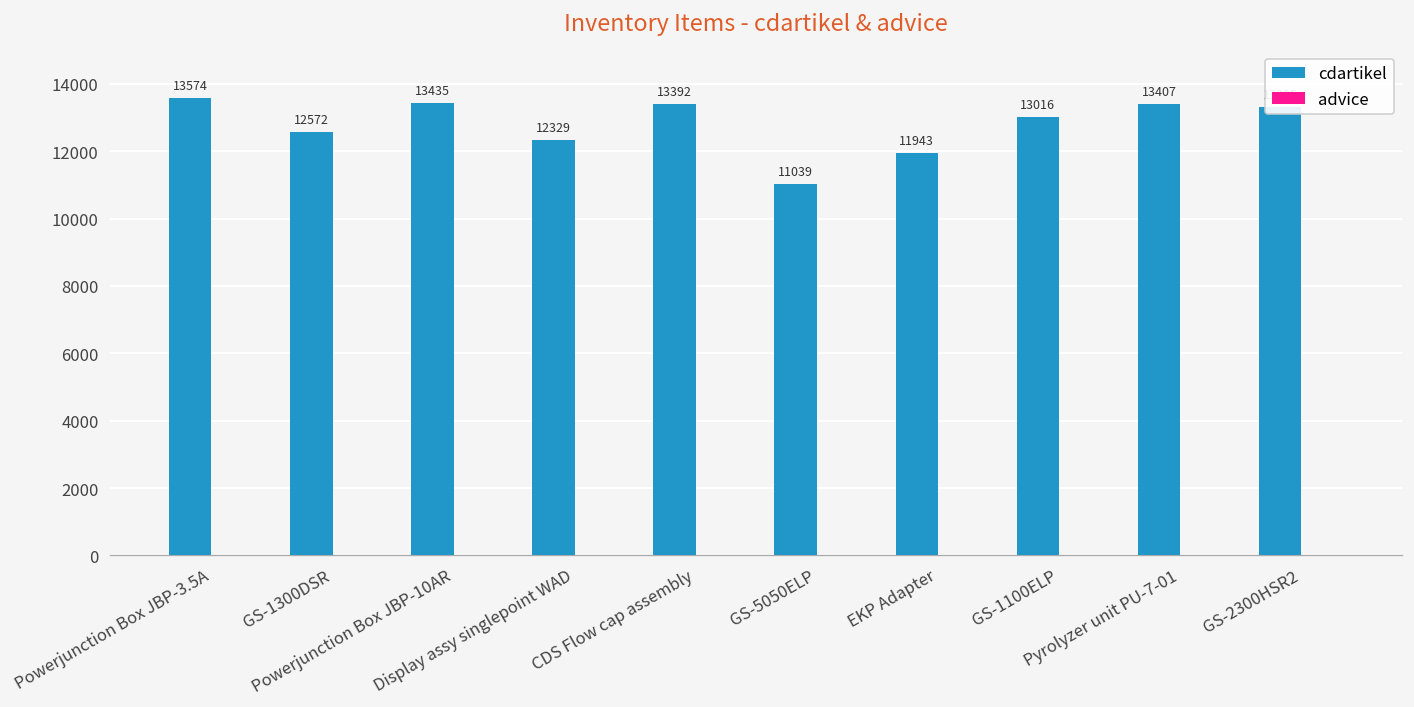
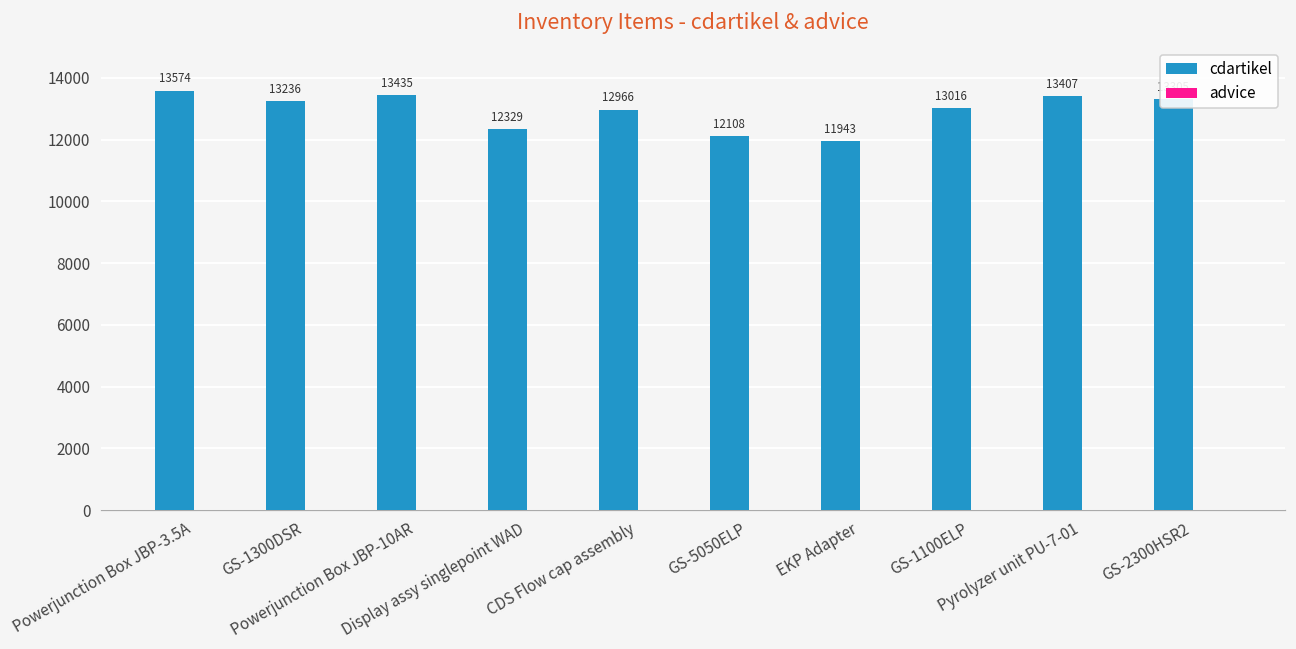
  {
    "cdartikel": {
      "Powerjunction Box JBP-3.5A": 13574,
-     "GS-1300DSR": 12572,
+     "GS-1300DSR": 13236,
      "Powerjunction Box JBP-10AR": 13435,
      "Display assy singlepoint WAD": 12329,
-     "CDS Flow cap assembly": 13392,
-     "GS-5050ELP": 11039,
+     "CDS Flow cap assembly": 12966,
+     "GS-5050ELP": 12108,
      "EKP Adapter": 11943,
      "GS-1100ELP": 13016,
      "Pyrolyzer unit PU-7-01": 13407
    },
    "advice": {
      "Powerjunction Box JBP-3.5A": 0,
      "GS-1300DSR": 0,
      "Powerjunction Box JBP-10AR": 0,
      "Display assy singlepoint WAD": 0,
      "CDS Flow cap assembly": 0,
      "GS-5050ELP": 0,
      "EKP Adapter": 0,
      "GS-1100ELP": 0,
      "Pyrolyzer unit PU-7-01": 0,
      "GS-2300HSR2": 0
    }
  }
